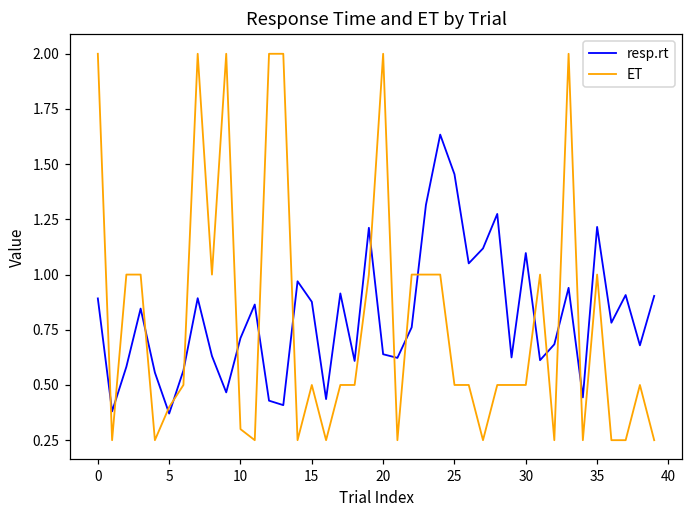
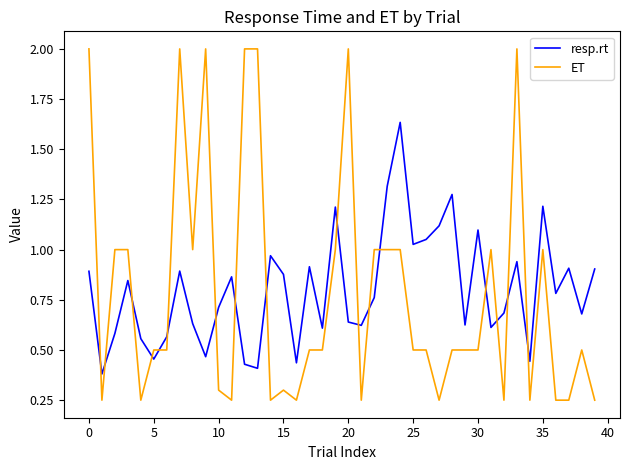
  {
    "resp.rt": {
      "0": 0.89,
-     "5": 0.37,
+     "5": 0.45,
      "10": 0.71,
      "15": 0.88,
      "20": 0.64,
-     "25": 1.45,
+     "25": 1.03,
      "30": 1.10,
      "35": 1.22
    },
    "ET": {
      "0": 2.0,
-     "5": 0.4,
+     "5": 0.5,
      "10": 0.3,
-     "15": 0.5,
+     "15": 0.3,
      "20": 2.0,
      "25": 0.5,
      "30": 0.5,
      "35": 1.0
    }
  }
